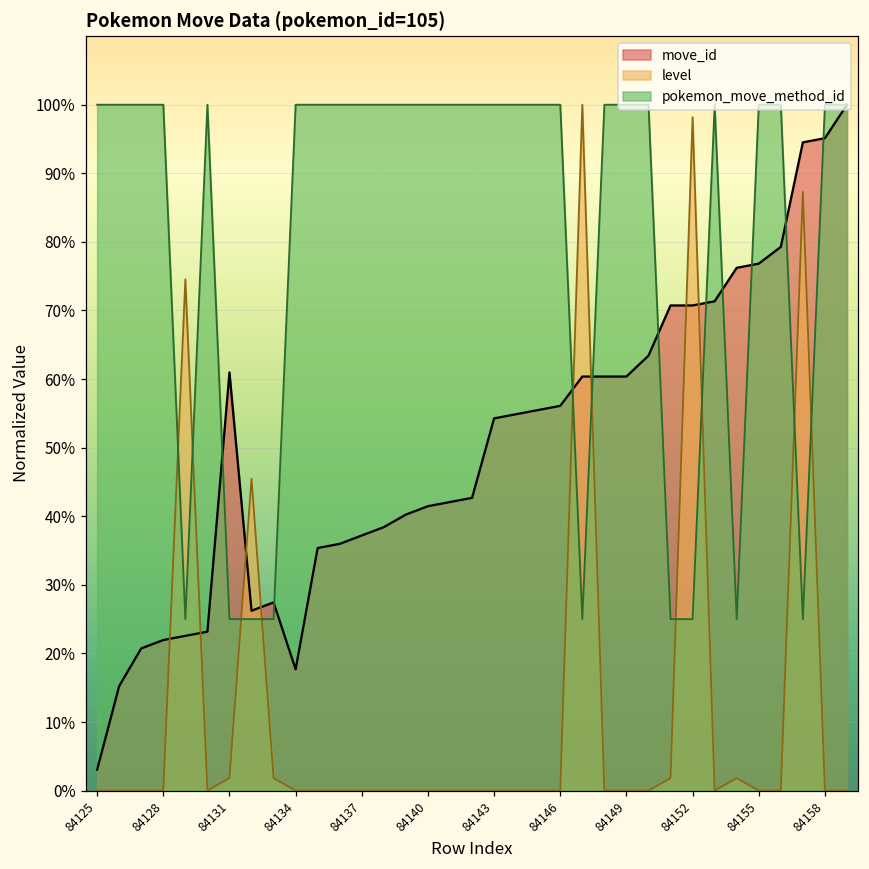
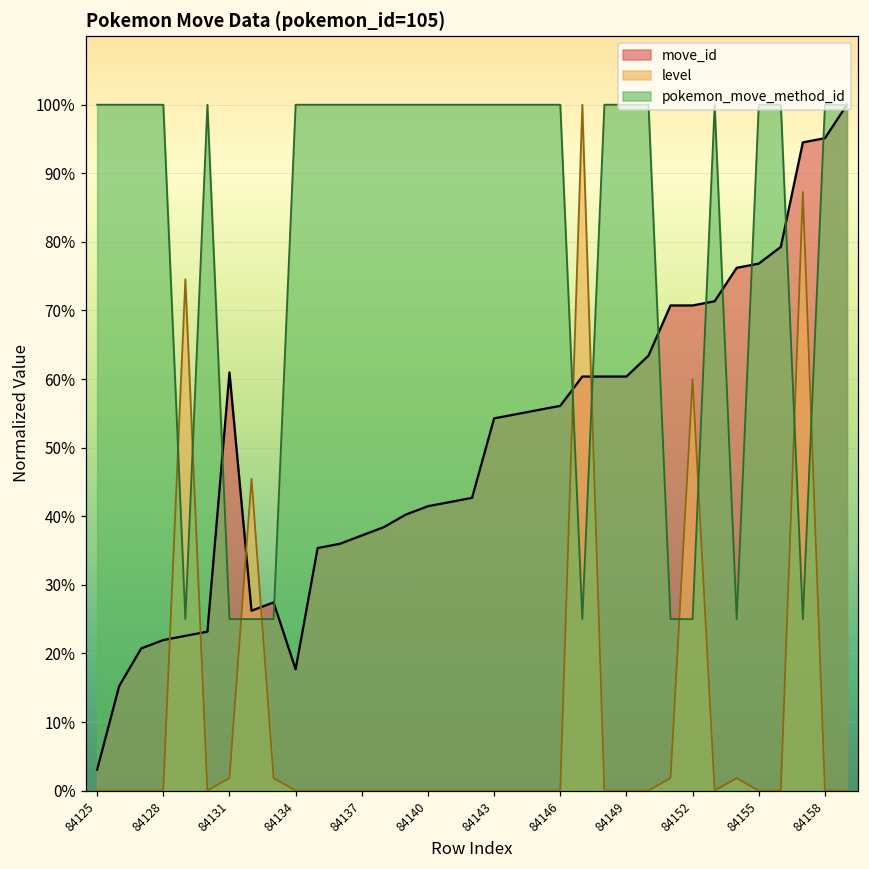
  {
    "move_id": {
      "84125": "3%",
      "84128": "22%",
      "84131": "61%",
      "84134": "18%",
      "84137": "37%",
      "84140": "41%",
      "84143": "54%",
      "84146": "56%",
      "84149": "60%",
      "84152": "71%",
      "84155": "77%",
      "84158": "95%"
    },
    "level": {
      "84125": "0%",
      "84128": "0%",
      "84131": "2%",
      "84134": "0%",
      "84137": "0%",
      "84140": "0%",
      "84143": "0%",
      "84146": "0%",
      "84149": "0%",
-     "84152": "98%",
+     "84152": "60%",
      "84155": "0%",
      "84158": "0%"
    },
    "pokemon_move_method_id": {
      "84125": "100%",
      "84128": "100%",
      "84131": "25%",
      "84134": "100%",
      "84137": "100%",
      "84140": "100%",
      "84143": "100%",
      "84146": "100%",
      "84152": "25%"
    }
  }
